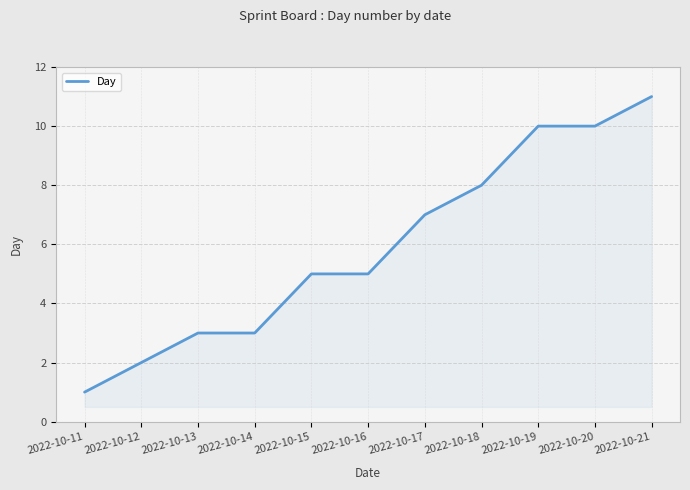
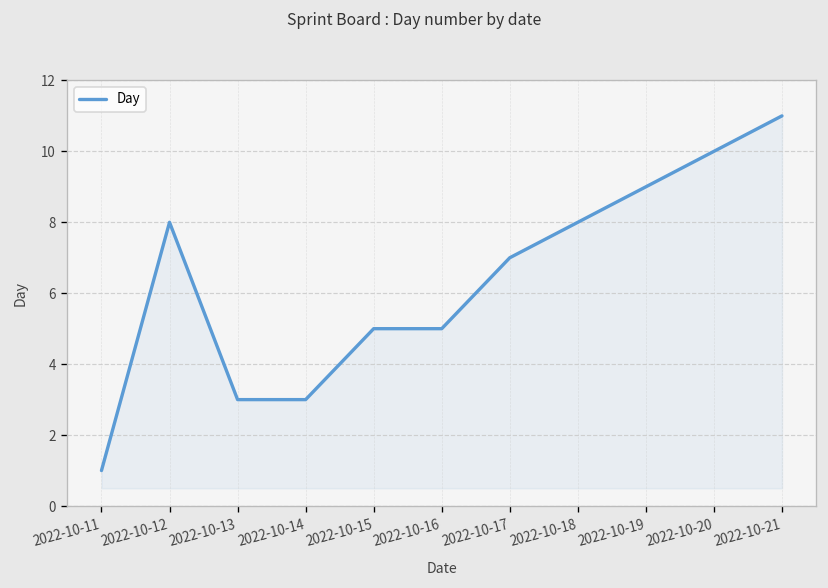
  {
    "2022-10-11": 1,
-   "2022-10-12": 2,
+   "2022-10-12": 8,
    "2022-10-13": 3,
    "2022-10-14": 3,
    "2022-10-15": 5,
    "2022-10-16": 5,
    "2022-10-17": 7,
    "2022-10-18": 8,
-   "2022-10-19": 10,
+   "2022-10-19": 9,
    "2022-10-20": 10,
    "2022-10-21": 11
  }
